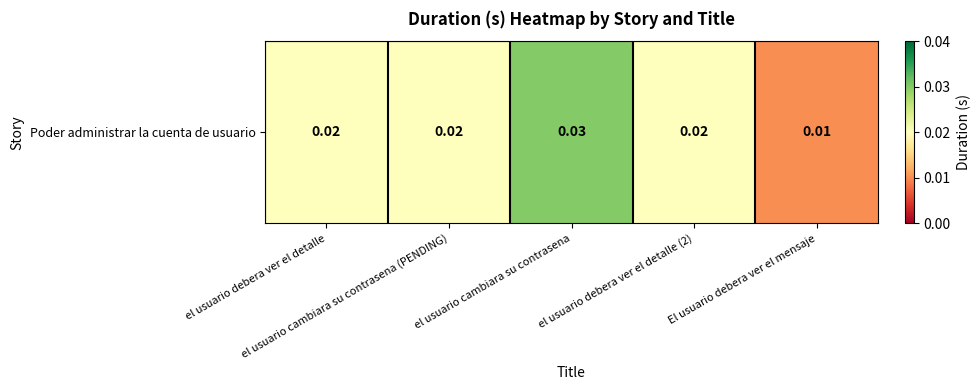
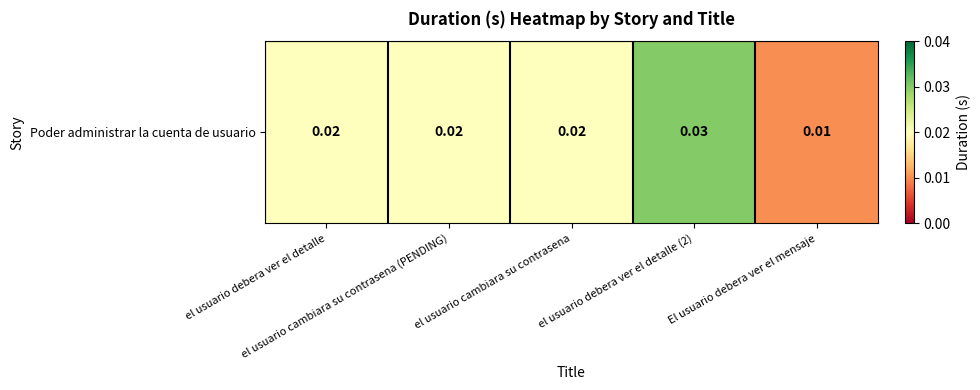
  {
    "Poder administrar la cuenta de usuario": {
      "el usuario debera ver el detalle": 0.02,
      "el usuario cambiara su contrasena (PENDING)": 0.02,
-     "el usuario cambiara su contrasena": 0.03,
-     "el usuario debera ver el detalle (2)": 0.02,
+     "el usuario cambiara su contrasena": 0.02,
+     "el usuario debera ver el detalle (2)": 0.03,
      "El usuario debera ver el mensaje": 0.01
    }
  }
